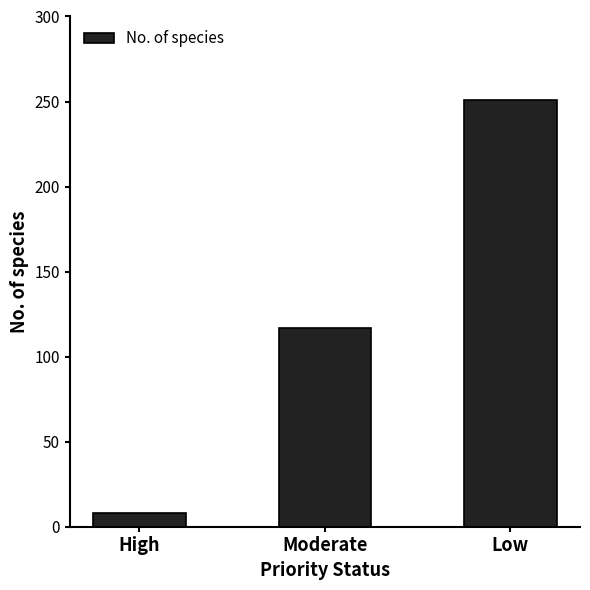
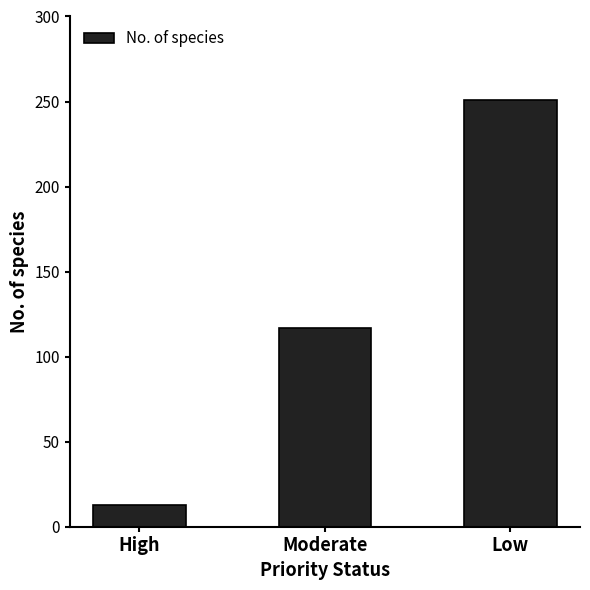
  {
-   "High": 8,
+   "High": 13,
    "Moderate": 117,
    "Low": 251
  }
